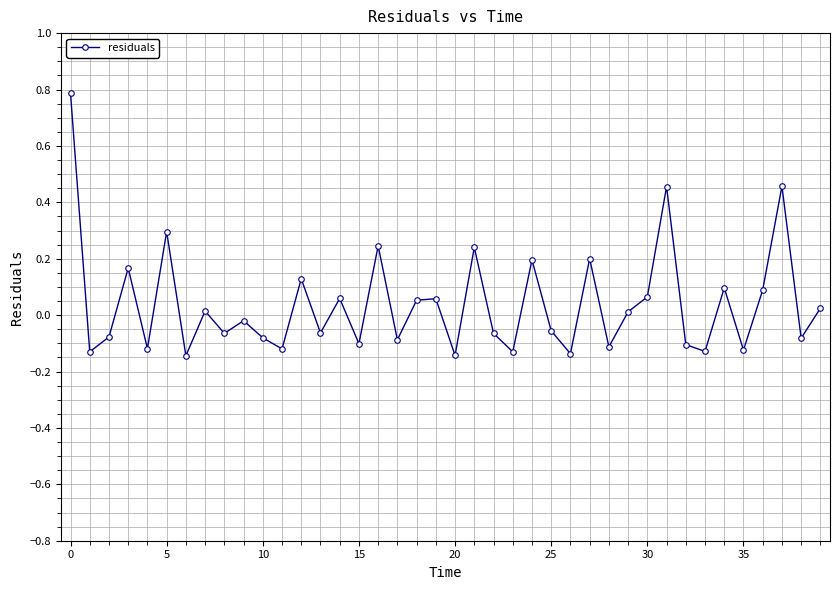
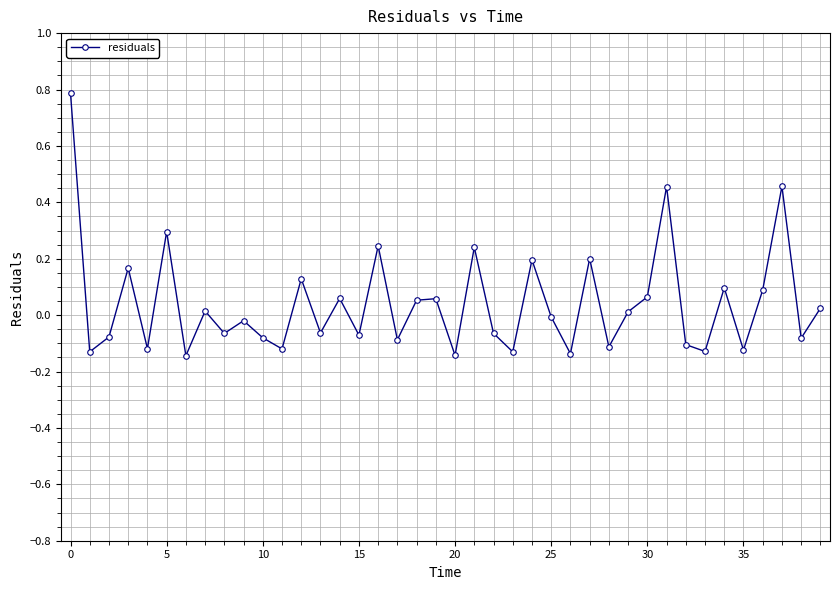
  {
    "0": 0.79,
    "5": 0.30,
    "10": -0.08,
-   "15": -0.10,
+   "15": -0.07,
    "20": -0.14,
-   "25": -0.06,
+   "25": -0.01,
    "30": 0.06,
    "35": -0.12
  }
